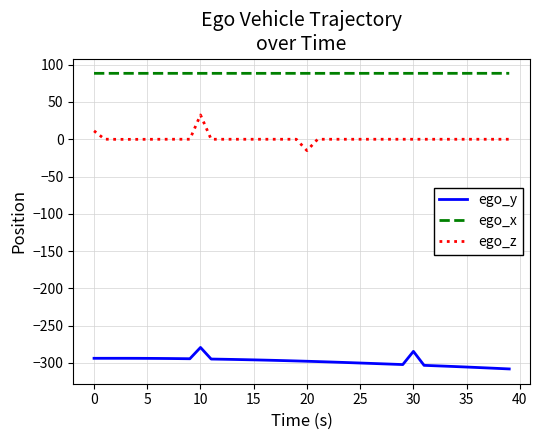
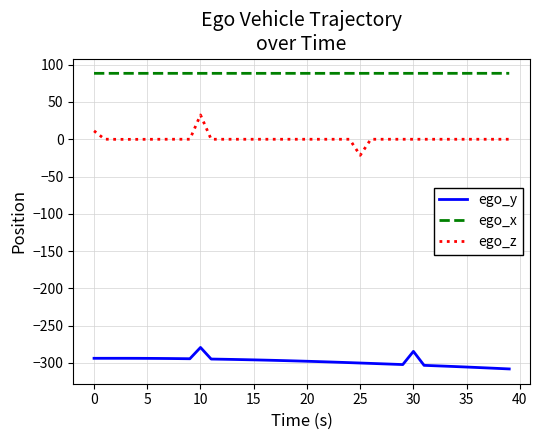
  {
    "ego_y": {
      "0": -290,
      "5": -290,
      "10": -280,
      "15": -300,
      "20": -300,
      "25": -300,
      "30": -280,
      "35": -310
    },
    "ego_x": {
      "0": 90,
      "5": 90,
      "10": 90,
      "15": 90,
      "20": 90,
      "25": 90,
      "30": 90,
      "35": 90
    },
    "ego_z": {
      "0": 10,
      "5": 0,
      "10": 30,
      "15": 0,
-     "20": -20,
-     "25": 0,
+     "20": 0,
+     "25": -20,
      "30": 0,
      "35": 0
    }
  }
